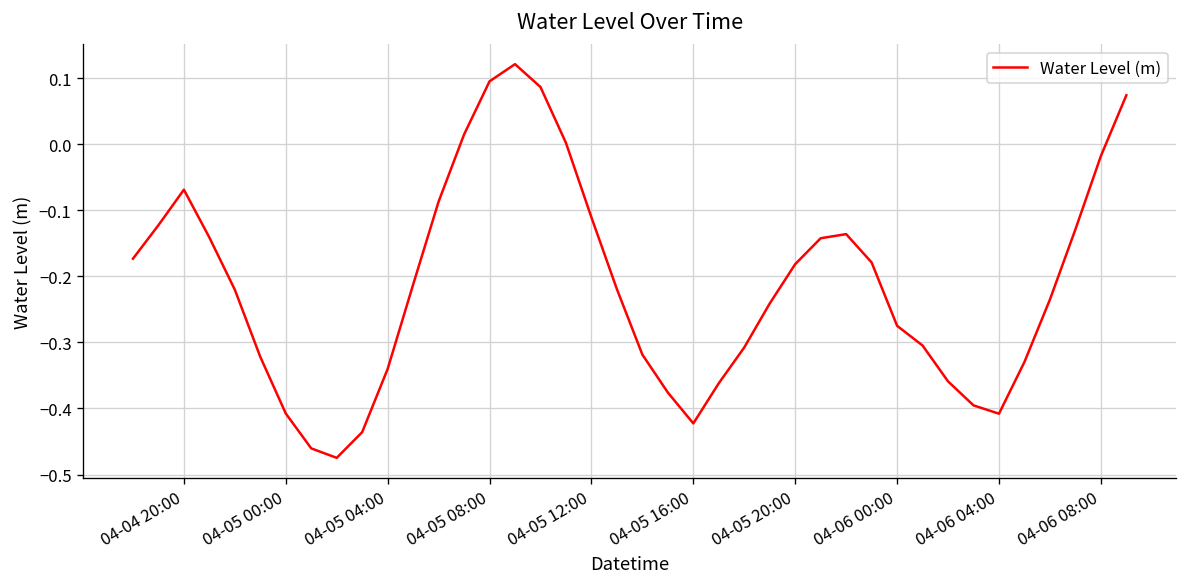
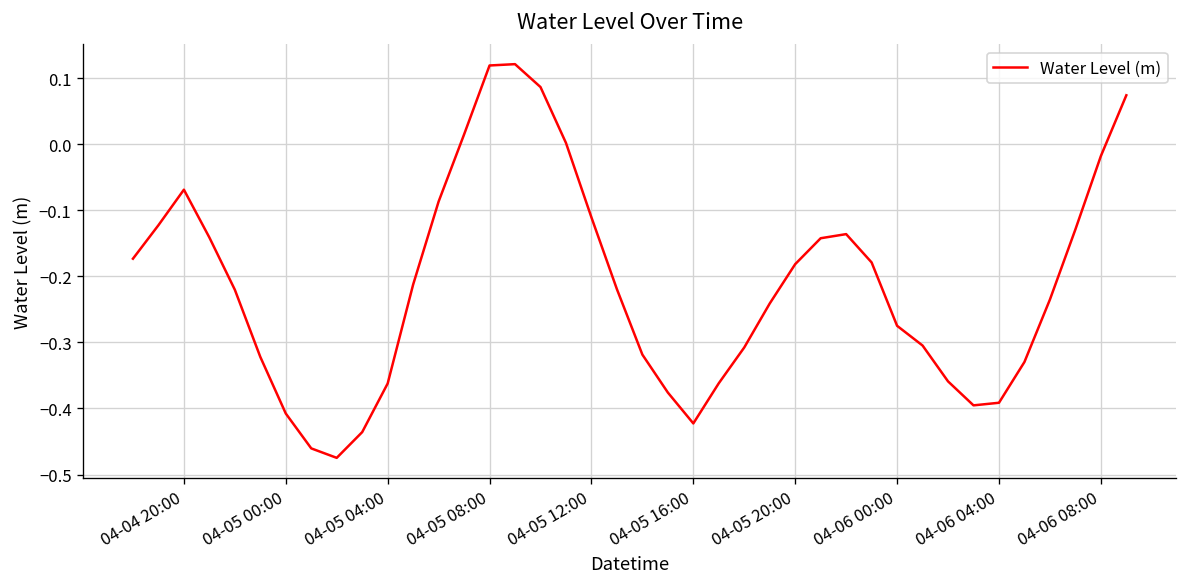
  {
    "04-04 20:00": -0.07,
    "04-05 00:00": -0.41,
-   "04-05 04:00": -0.34,
-   "04-05 08:00": 0.10,
+   "04-05 04:00": -0.36,
+   "04-05 08:00": 0.12,
    "04-05 12:00": -0.11,
    "04-05 16:00": -0.42,
    "04-05 20:00": -0.18,
    "04-06 00:00": -0.27,
-   "04-06 04:00": -0.41,
+   "04-06 04:00": -0.39,
    "04-06 08:00": -0.02
  }
